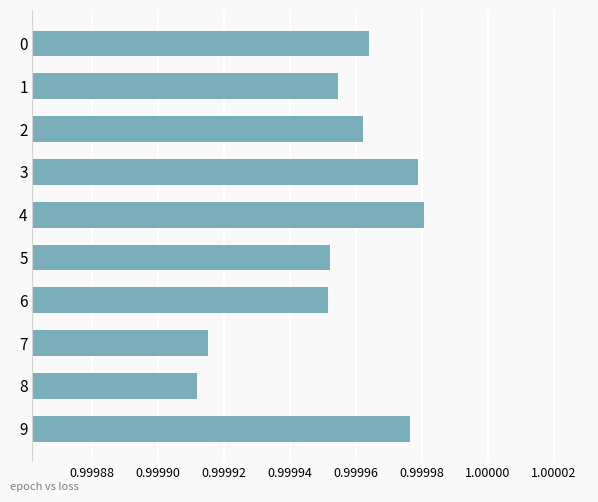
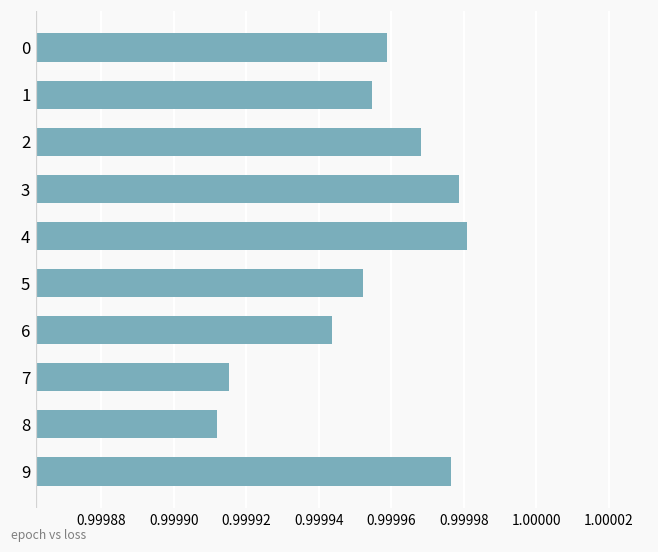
  {
-   "0": 0.999964,
+   "0": 0.999959,
    "1": 0.999955,
-   "2": 0.999962,
+   "2": 0.999968,
    "3": 0.999979,
    "4": 0.999981,
    "5": 0.999952,
-   "6": 0.999952,
+   "6": 0.999944,
    "7": 0.999915,
    "8": 0.999912,
    "9": 0.999976
  }
